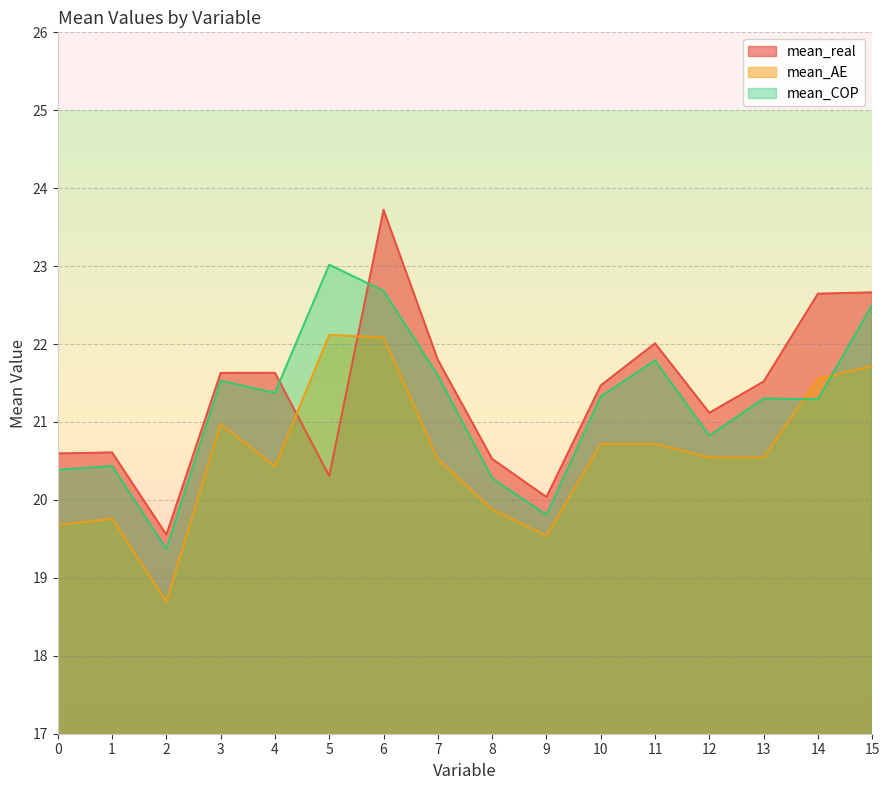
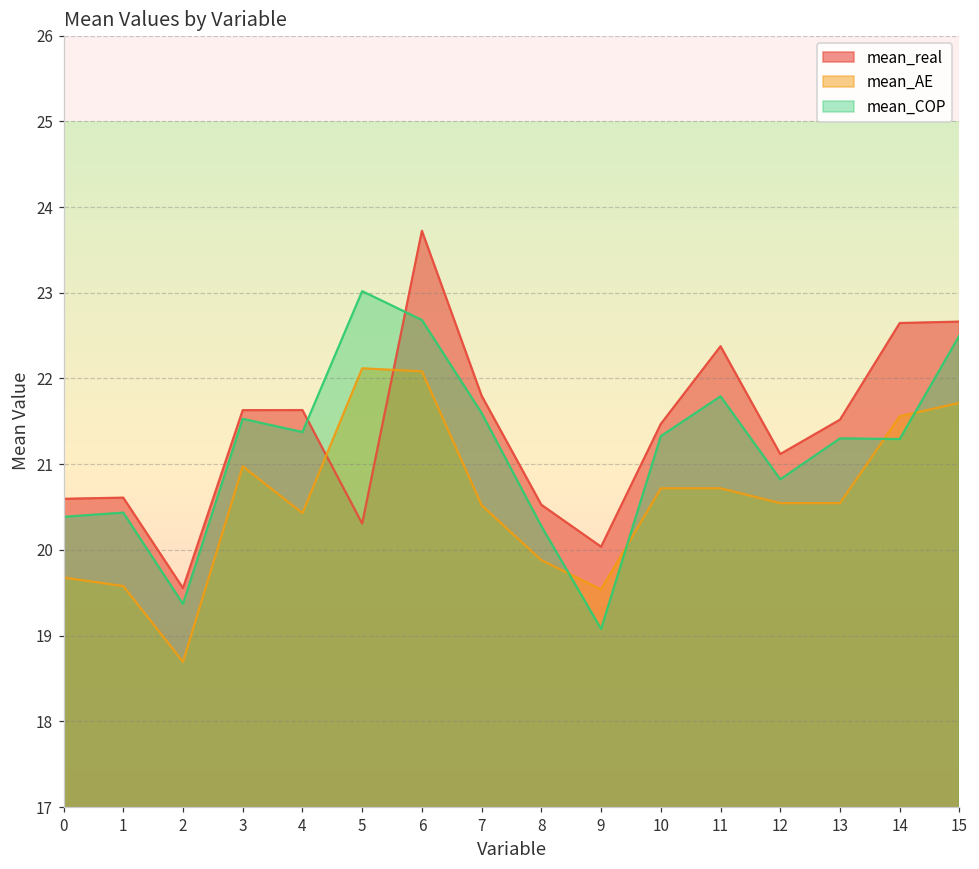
  {
    "mean_real": {
      "0": 20.6,
      "1": 20.6,
      "2": 19.6,
      "3": 21.6,
      "4": 21.6,
      "5": 20.3,
      "6": 23.7,
      "7": 21.8,
      "8": 20.5,
      "9": 20.0,
      "10": 21.5,
-     "11": 22.0,
+     "11": 22.4,
      "12": 21.1,
      "13": 21.5,
      "14": 22.6,
      "15": 22.7
    },
    "mean_AE": {
      "0": 19.7,
-     "1": 19.8,
+     "1": 19.6,
      "2": 18.7,
      "3": 21.0,
      "4": 20.4,
      "5": 22.1,
      "6": 22.1,
      "7": 20.5,
      "8": 19.9,
      "9": 19.5,
      "10": 20.7,
      "11": 20.7,
      "12": 20.5,
      "13": 20.5,
      "14": 21.6,
      "15": 21.7
    },
    "mean_COP": {
      "0": 20.4,
      "1": 20.4,
      "2": 19.4,
      "3": 21.5,
      "4": 21.4,
      "5": 23.0,
      "6": 22.7,
      "7": 21.6,
      "8": 20.3,
-     "9": 19.8,
+     "9": 19.1,
      "10": 21.3,
      "11": 21.8,
      "12": 20.8,
      "13": 21.3,
      "14": 21.3,
      "15": 22.5
    }
  }
